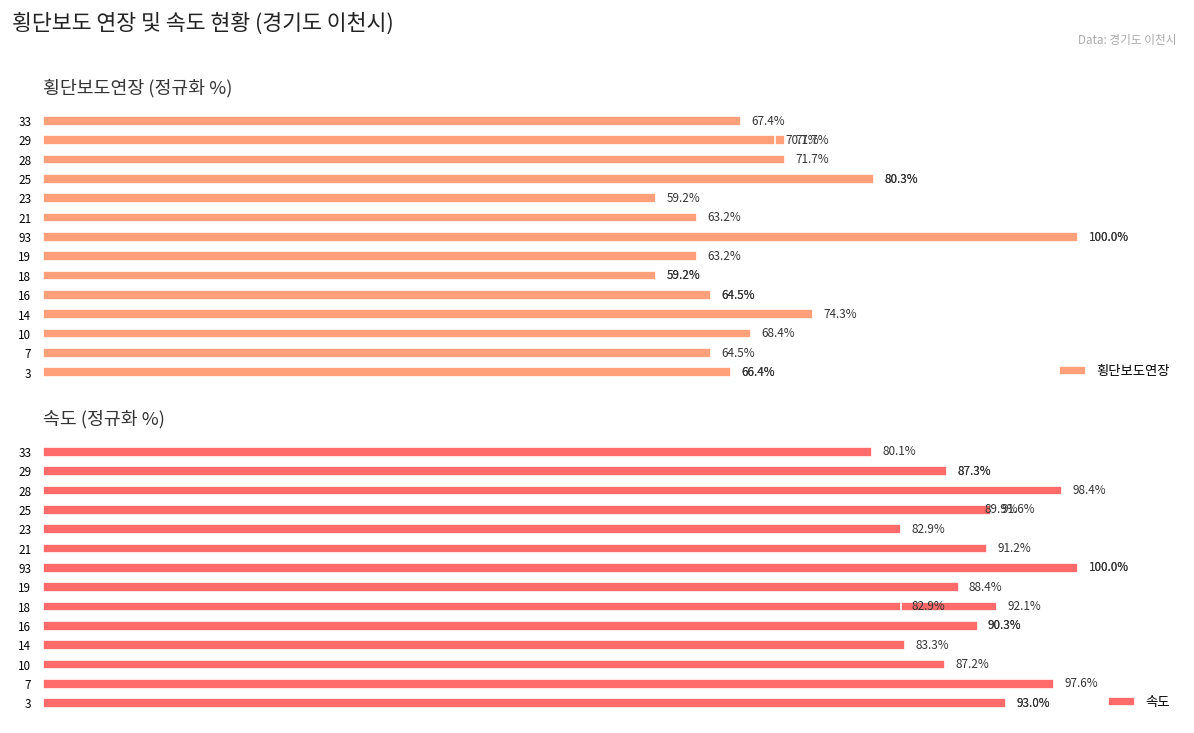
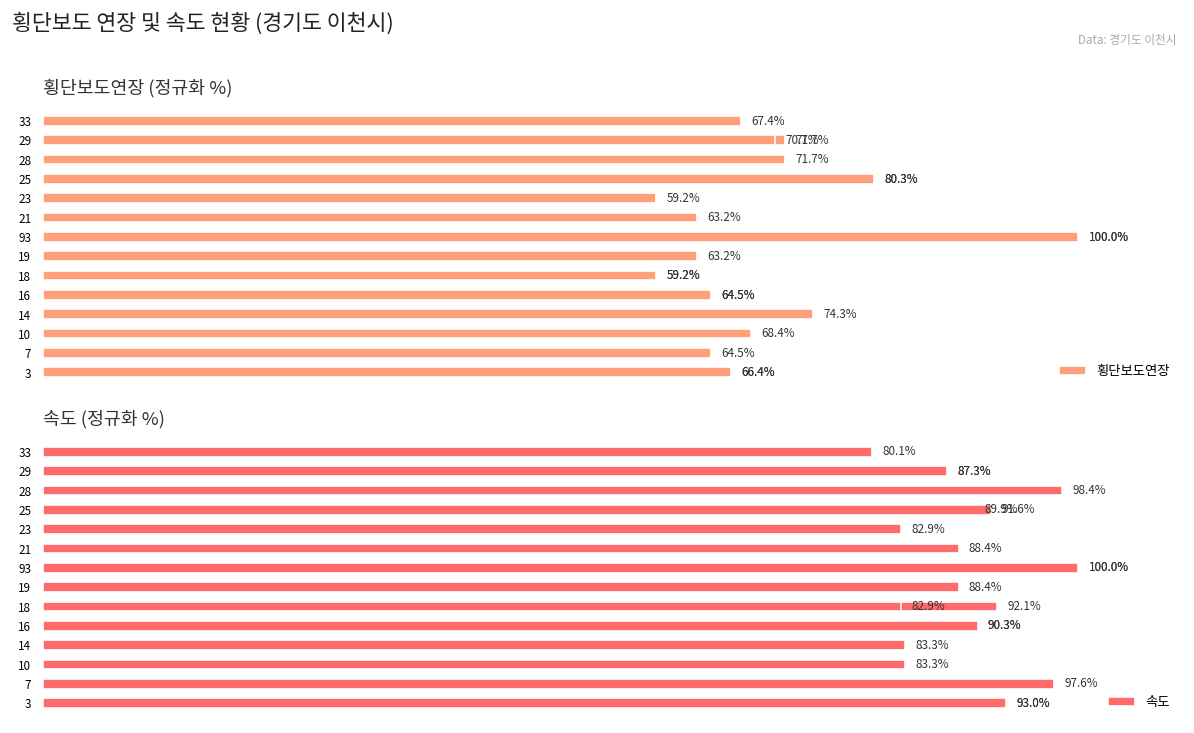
  {
    "횡단보도연장 (정규화 %)": {
      "33": "67.4%",
      "28": "71.7%",
      "23": "59.2%",
      "21": "63.2%",
      "19": "63.2%",
      "14": "74.3%",
      "10": "68.4%",
      "7": "64.5%"
    },
    "속도 (정규화 %)": {
      "33": "80.1%",
      "28": "98.4%",
      "23": "82.9%",
-     "21": "91.2%",
+     "21": "88.4%",
      "19": "88.4%",
      "14": "83.3%",
-     "10": "87.2%",
+     "10": "83.3%",
      "7": "97.6%"
    }
  }
